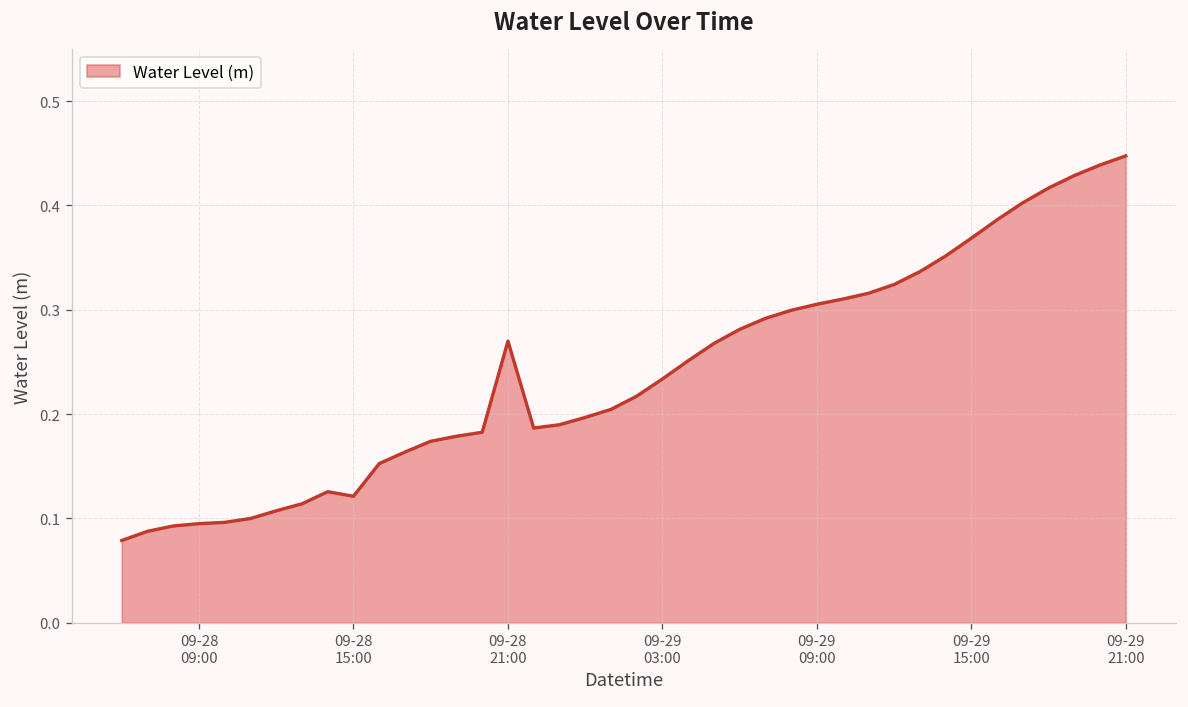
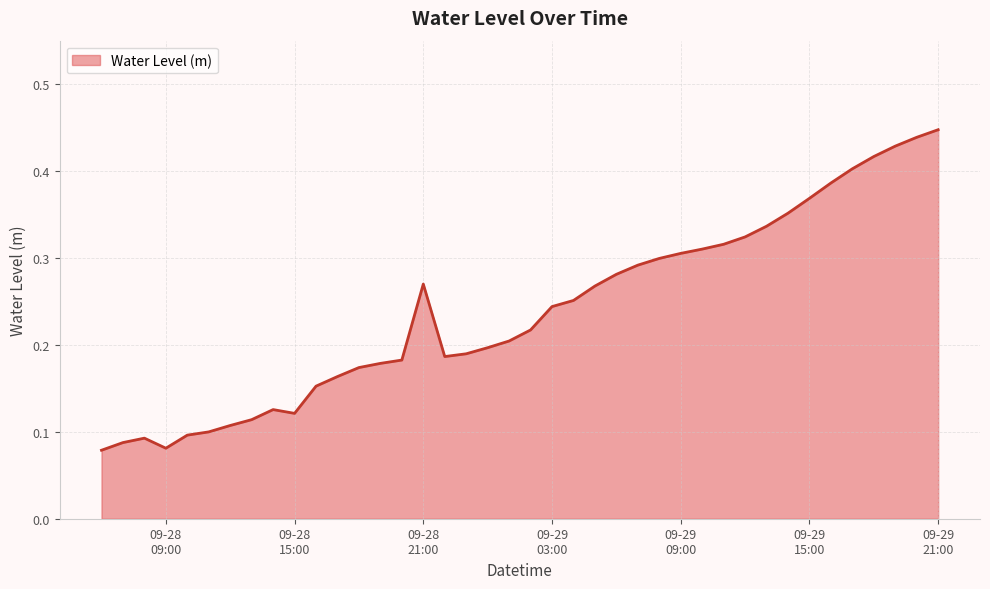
  {
-   "09-28 09:00": 0.09,
+   "09-28 09:00": 0.08,
    "09-28 15:00": 0.12,
    "09-28 21:00": 0.27,
-   "09-29 03:00": 0.23,
+   "09-29 03:00": 0.24,
    "09-29 09:00": 0.31,
    "09-29 15:00": 0.37,
    "09-29 21:00": 0.45
  }
